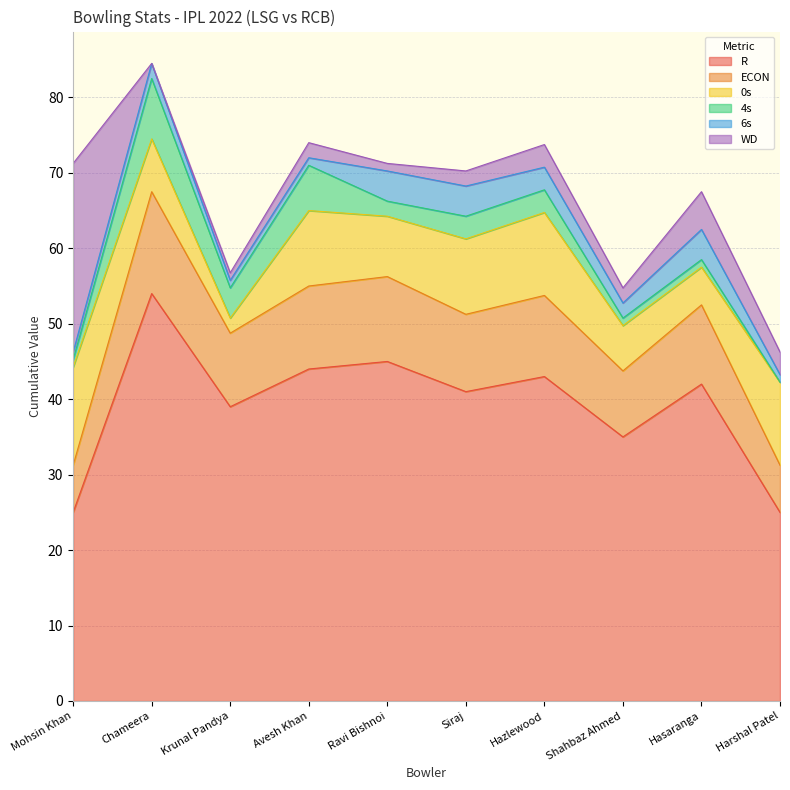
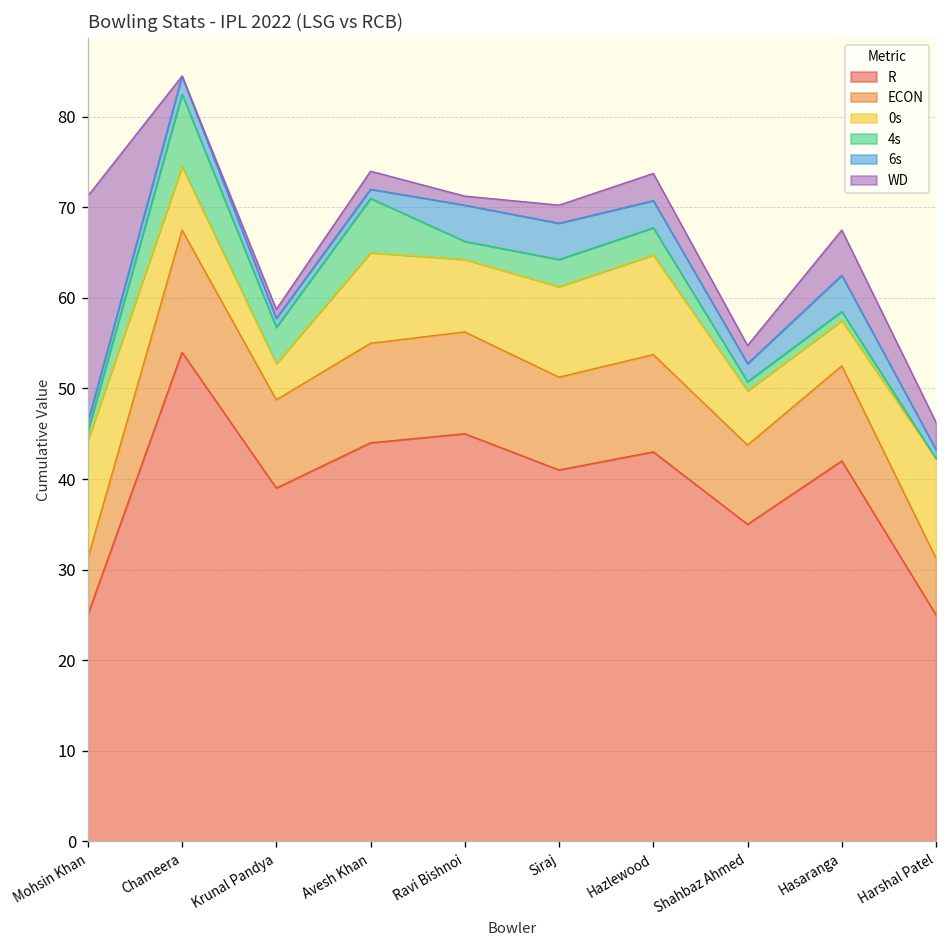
  {
    "0s": {
      "Mohsin Khan": 13,
      "Chameera": 7,
-     "Krunal Pandya": 2,
+     "Krunal Pandya": 4,
      "Avesh Khan": 10,
      "Ravi Bishnoi": 8,
      "Siraj": 10,
      "Hazlewood": 11,
      "Shahbaz Ahmed": 6,
      "Hasaranga": 5
    },
    "4s": {
      "Mohsin Khan": 1,
      "Chameera": 8,
      "Krunal Pandya": 4,
      "Avesh Khan": 6,
      "Ravi Bishnoi": 2,
      "Siraj": 3,
      "Hazlewood": 3,
      "Shahbaz Ahmed": 1,
      "Hasaranga": 1
    },
    "6s": {
      "Mohsin Khan": 1,
      "Krunal Pandya": 1,
      "Avesh Khan": 1,
      "Ravi Bishnoi": 4,
      "Siraj": 4,
      "Hazlewood": 3,
      "Shahbaz Ahmed": 2,
      "Hasaranga": 4,
      "Harshal Patel": 1
    },
    "WD": {
      "Mohsin Khan": 25,
      "Krunal Pandya": 1,
      "Avesh Khan": 2,
      "Ravi Bishnoi": 1,
      "Siraj": 2,
      "Hazlewood": 3,
      "Shahbaz Ahmed": 2,
      "Hasaranga": 5,
      "Harshal Patel": 3
    }
  }
